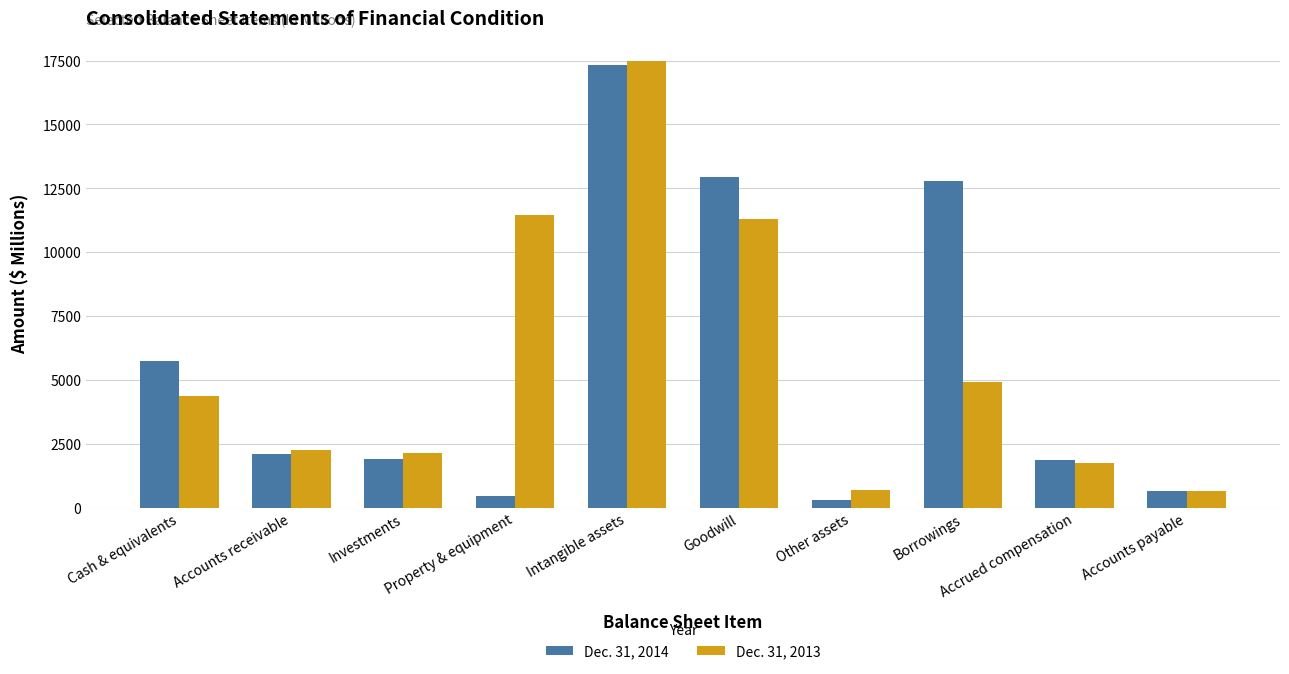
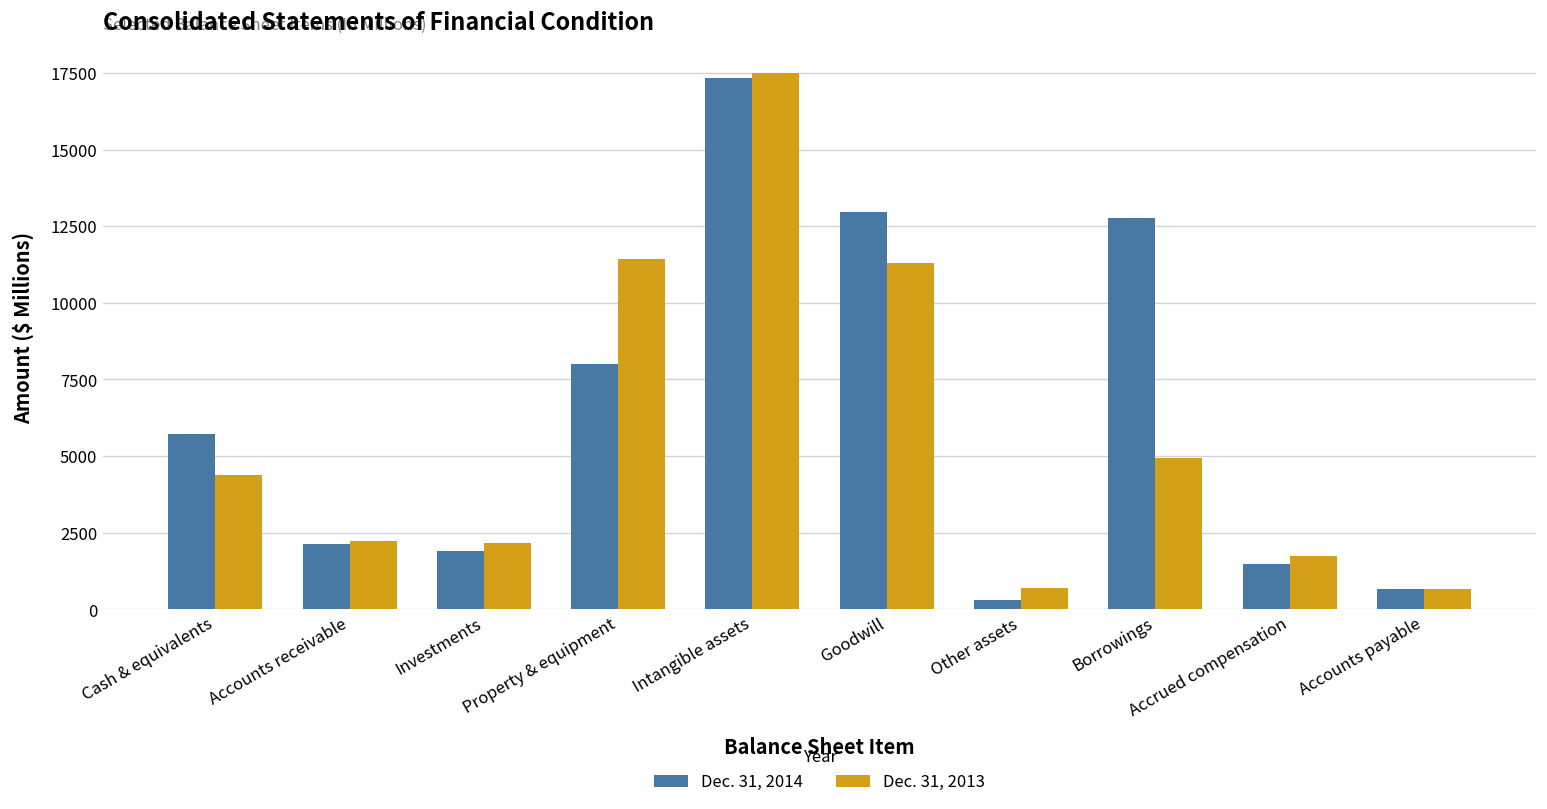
  {
    "Dec. 31, 2014": {
      "Cash & equivalents": 5700,
      "Accounts receivable": 2100,
      "Investments": 1900,
-     "Property & equipment": 500,
+     "Property & equipment": 8000,
      "Intangible assets": 17300,
      "Goodwill": 13000,
      "Other assets": 300,
      "Borrowings": 12800,
-     "Accrued compensation": 1900,
+     "Accrued compensation": 1500,
      "Accounts payable": 700
    },
    "Dec. 31, 2013": {
      "Cash & equivalents": 4400,
      "Accounts receivable": 2200,
      "Investments": 2200,
      "Property & equipment": 11400,
      "Intangible assets": 17500,
      "Goodwill": 11300,
      "Other assets": 700,
      "Borrowings": 4900,
      "Accrued compensation": 1700,
      "Accounts payable": 700
    }
  }
